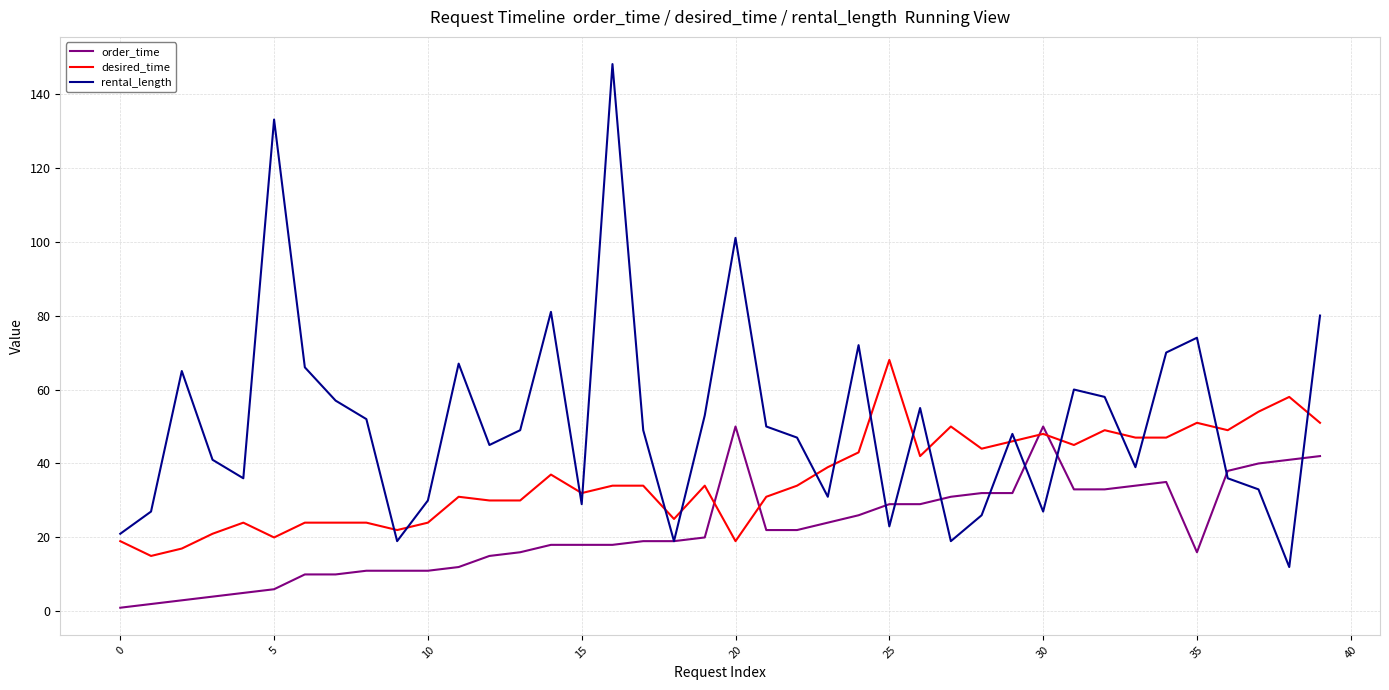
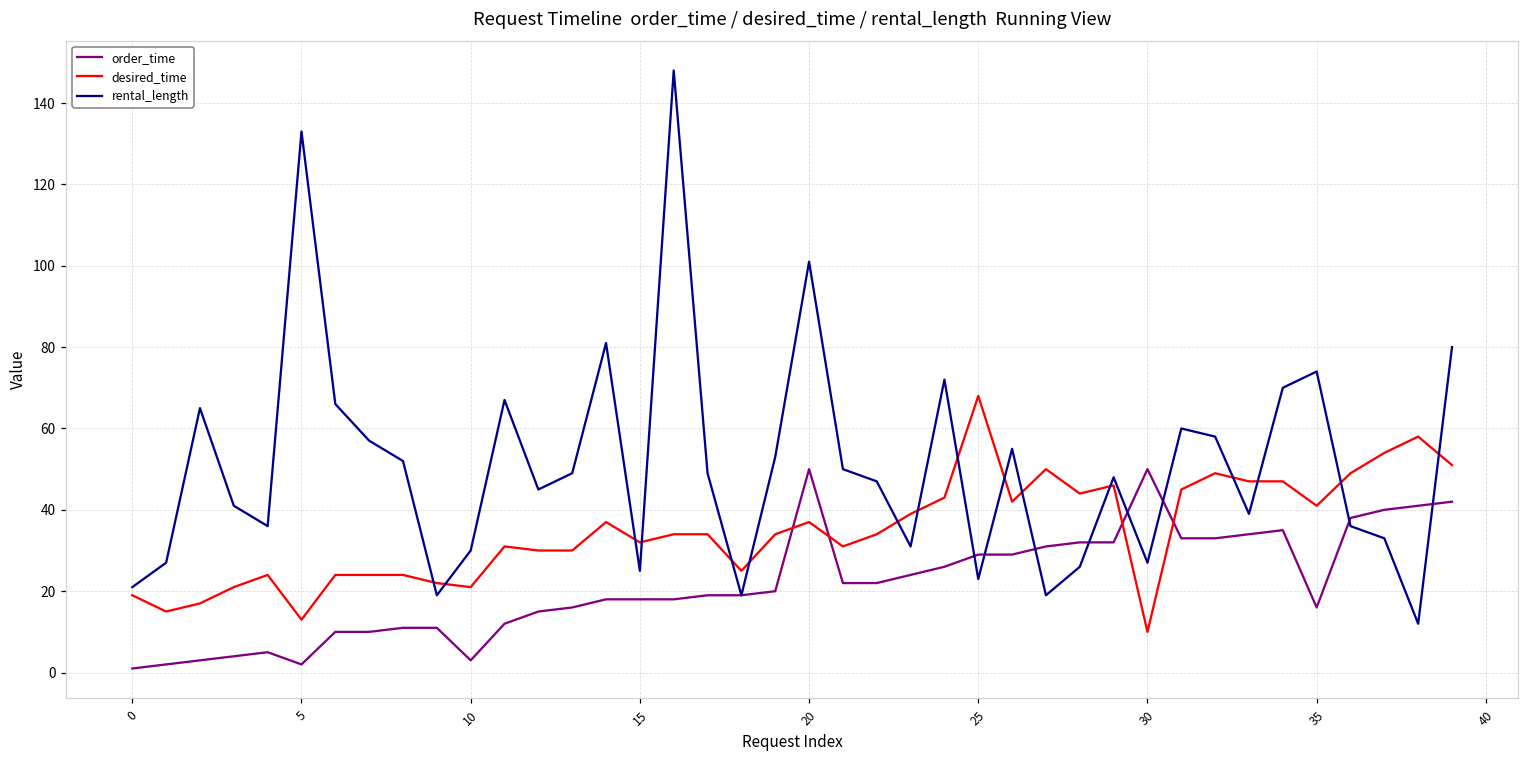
  {
    "order_time": {
      "0": 1,
-     "5": 6,
-     "10": 11,
+     "5": 2,
+     "10": 3,
      "15": 18,
      "20": 50,
      "25": 29,
      "30": 50,
      "35": 16
    },
    "desired_time": {
      "0": 19,
-     "5": 20,
-     "10": 24,
+     "5": 13,
+     "10": 21,
      "15": 32,
-     "20": 19,
+     "20": 37,
      "25": 68,
-     "30": 48,
-     "35": 51
+     "30": 10,
+     "35": 41
    },
    "rental_length": {
      "0": 21,
      "5": 133,
      "10": 30,
-     "15": 29,
+     "15": 25,
      "20": 101,
      "25": 23,
      "30": 27,
      "35": 74
    }
  }
